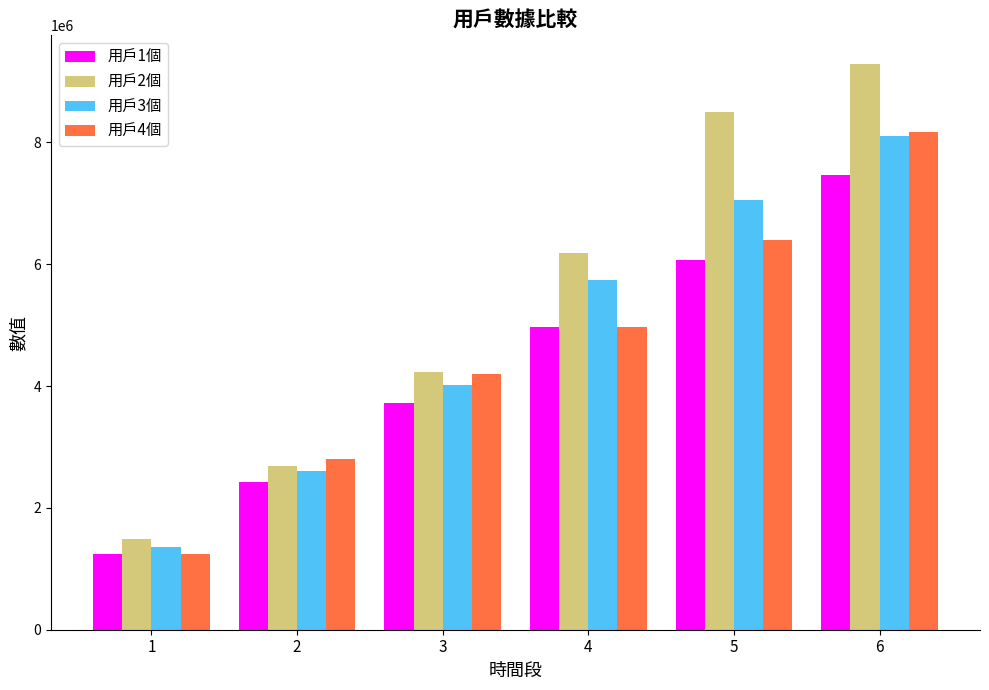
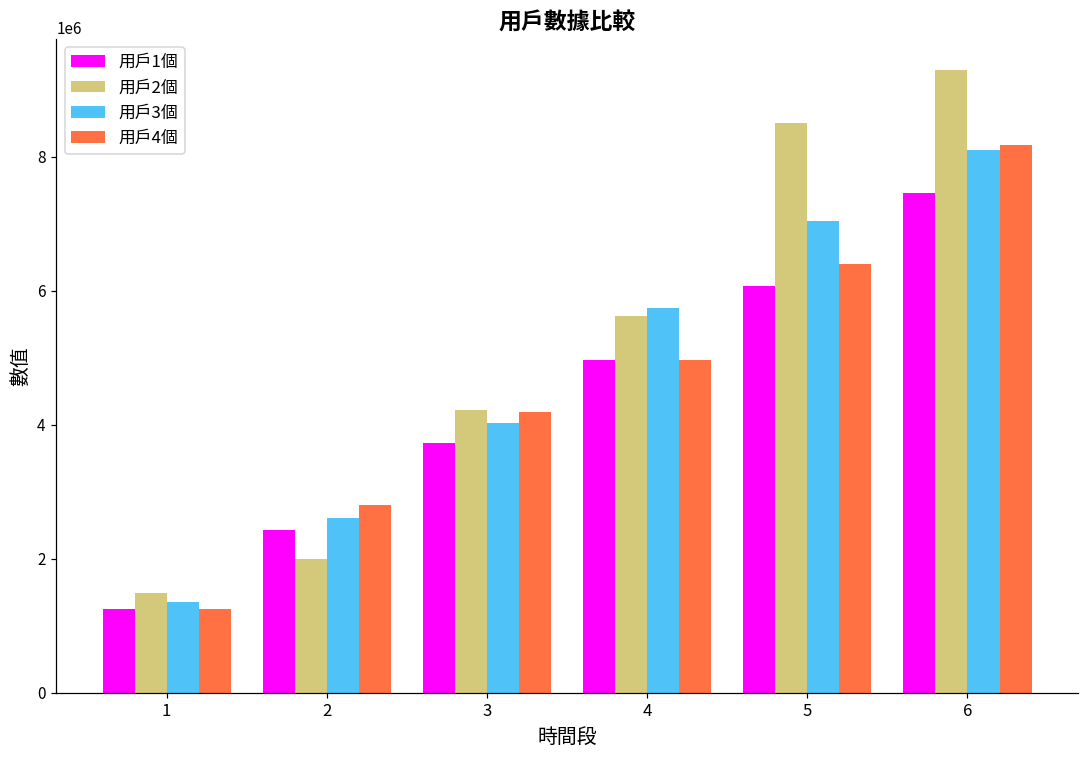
  {
    "用戶1個": {
      "1": 1200000,
      "2": 2400000,
      "3": 3700000,
      "4": 5000000,
      "5": 6100000,
      "6": 7500000
    },
    "用戶2個": {
      "1": 1500000,
-     "2": 2700000,
+     "2": 2000000,
      "3": 4200000,
-     "4": 6200000,
+     "4": 5600000,
      "5": 8500000,
      "6": 9300000
    },
    "用戶3個": {
      "1": 1400000,
      "2": 2600000,
      "3": 4000000,
      "4": 5700000,
      "5": 7000000,
      "6": 8100000
    },
    "用戶4個": {
      "1": 1300000,
      "2": 2800000,
      "3": 4200000,
      "4": 5000000,
      "5": 6400000,
      "6": 8200000
    }
  }
